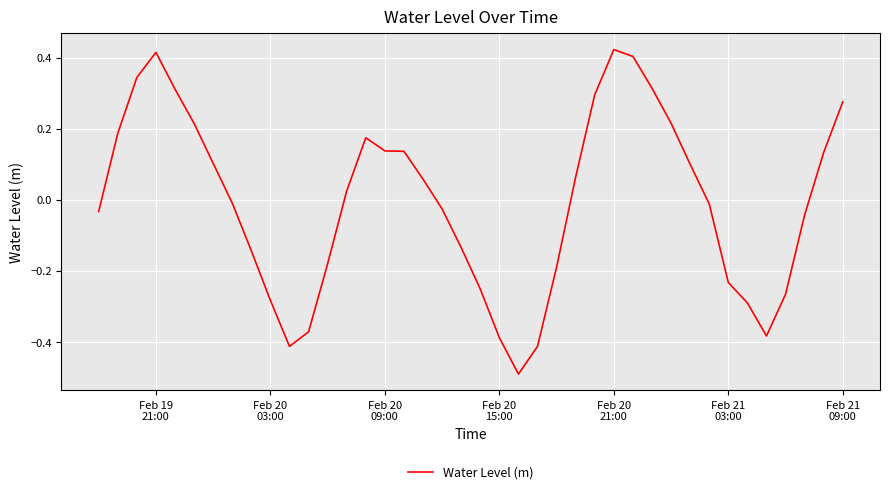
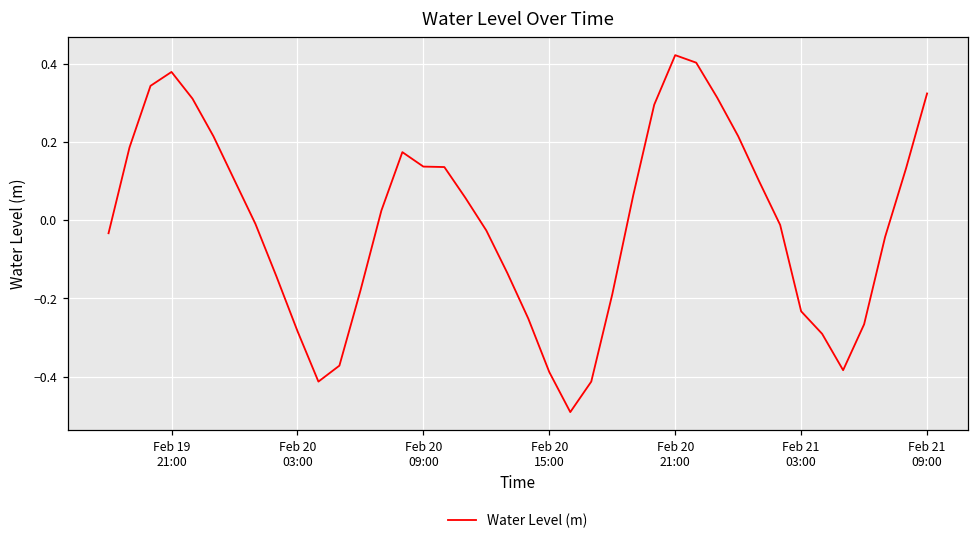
  {
-   "Feb 19 21:00": 0.41,
+   "Feb 19 21:00": 0.38,
    "Feb 20 03:00": -0.28,
    "Feb 20 09:00": 0.14,
    "Feb 20 15:00": -0.39,
    "Feb 20 21:00": 0.42,
    "Feb 21 03:00": -0.23,
-   "Feb 21 09:00": 0.28
+   "Feb 21 09:00": 0.32
  }
